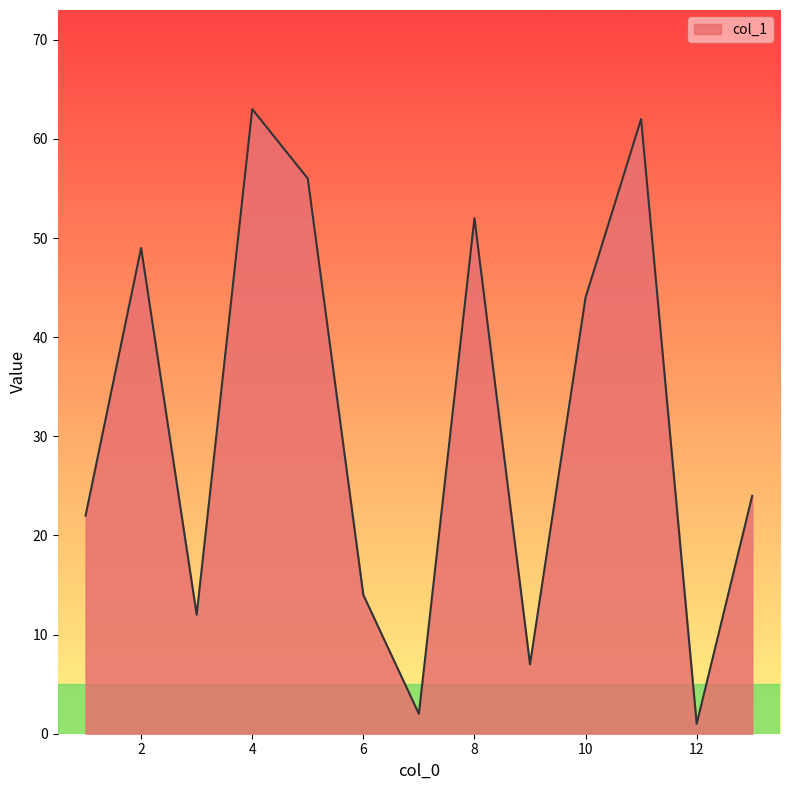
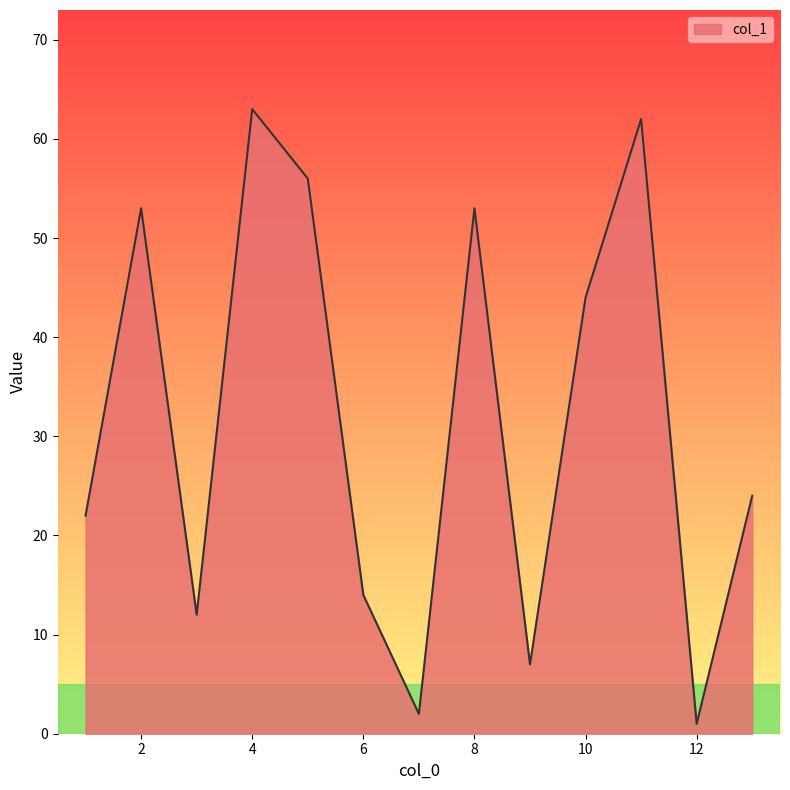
  {
-   "2": 49,
+   "2": 53,
    "4": 63,
    "6": 14,
-   "8": 52,
+   "8": 53,
    "10": 44
  }
